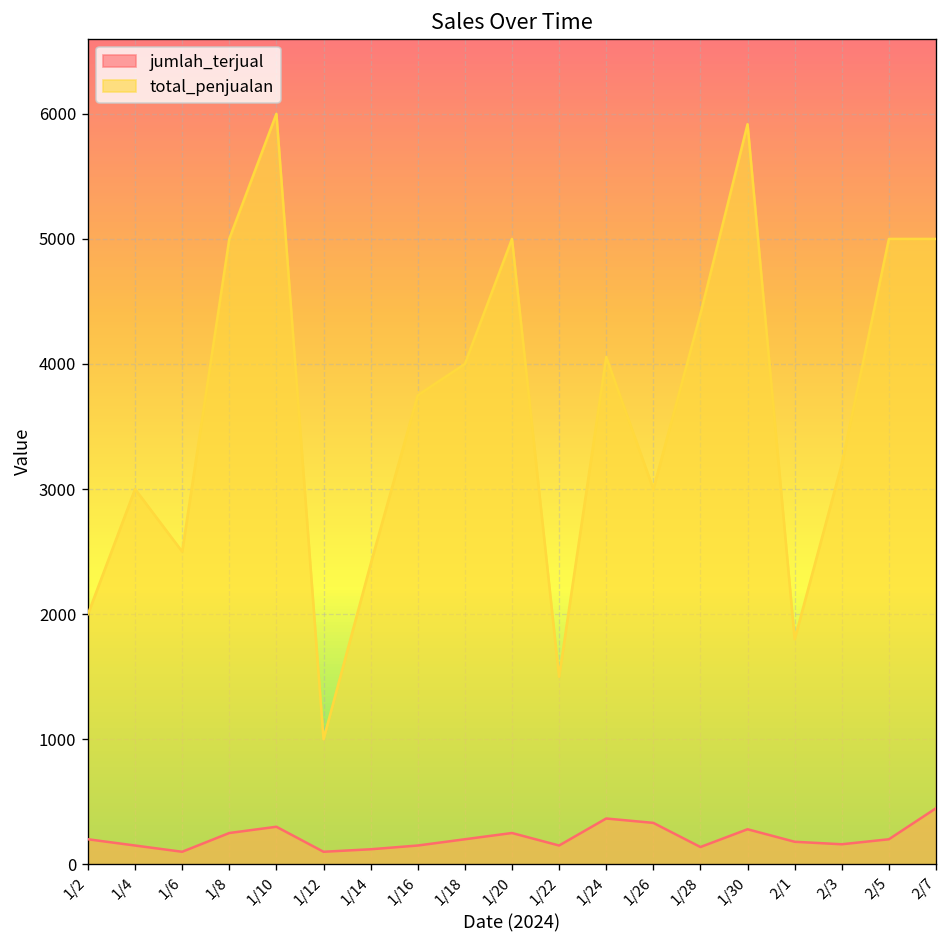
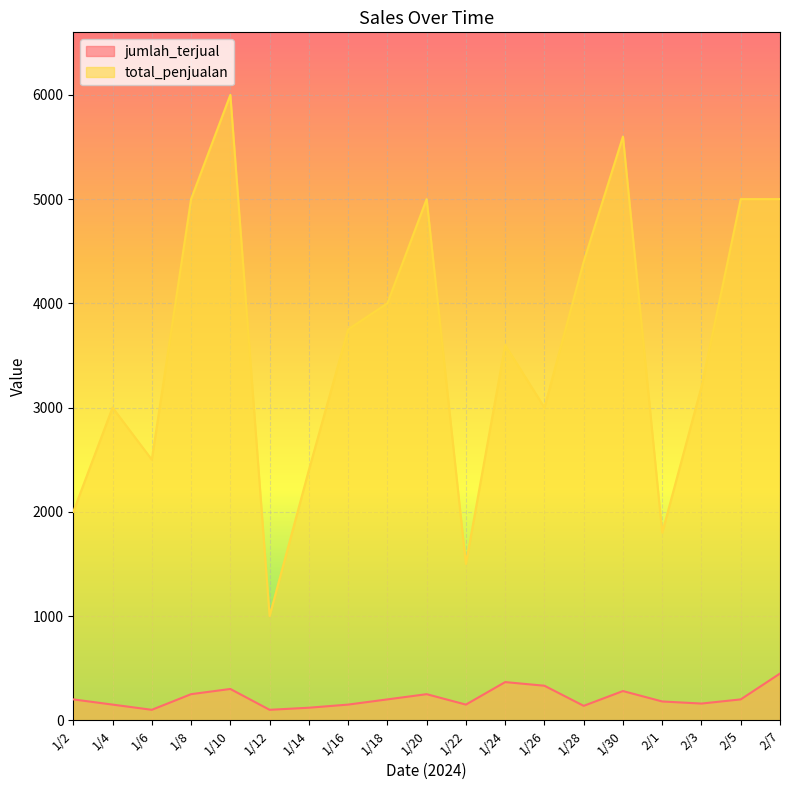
  {
    "jumlah_terjual": {
      "1/2": 200,
      "1/4": 150,
      "1/6": 100,
      "1/8": 250,
      "1/10": 300,
      "1/12": 100,
      "1/14": 120,
      "1/16": 150,
      "1/18": 200,
      "1/20": 250,
      "1/22": 150,
      "1/24": 370,
      "1/26": 330,
      "1/28": 140,
      "1/30": 280,
      "2/1": 180,
      "2/3": 160,
      "2/5": 200,
      "2/7": 450
    },
    "total_penjualan": {
      "1/2": 2000,
      "1/4": 3000,
      "1/6": 2500,
      "1/8": 5000,
      "1/10": 6000,
      "1/12": 1000,
      "1/14": 2400,
      "1/16": 3750,
      "1/18": 4000,
      "1/20": 5000,
      "1/22": 1500,
-     "1/24": 4060,
+     "1/24": 3600,
      "1/26": 3000,
      "1/28": 4400,
-     "1/30": 5920,
+     "1/30": 5600,
      "2/1": 1800,
      "2/3": 3200,
      "2/5": 5000,
      "2/7": 5000
    }
  }
